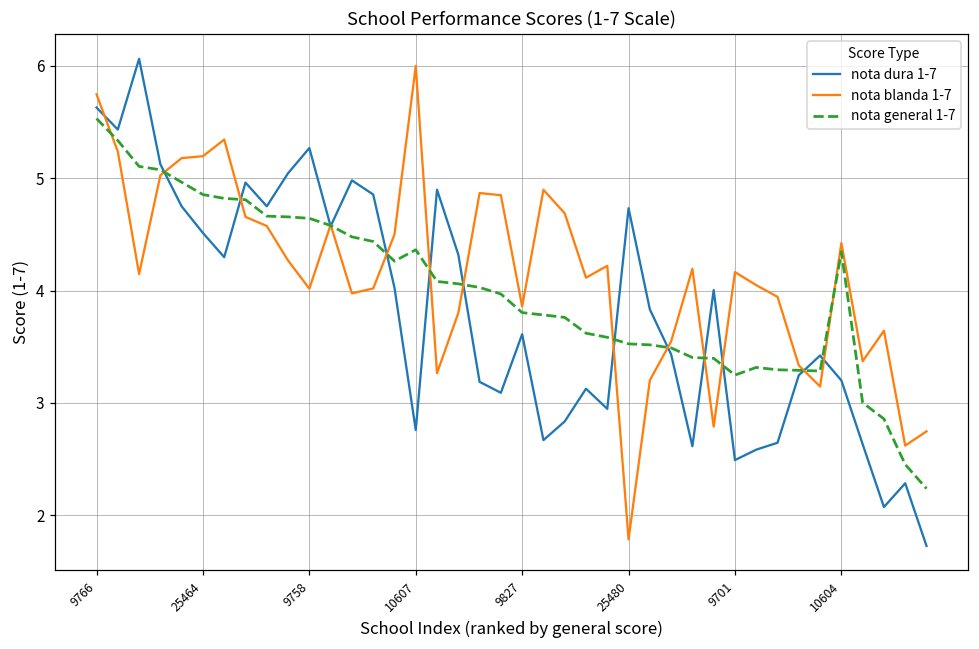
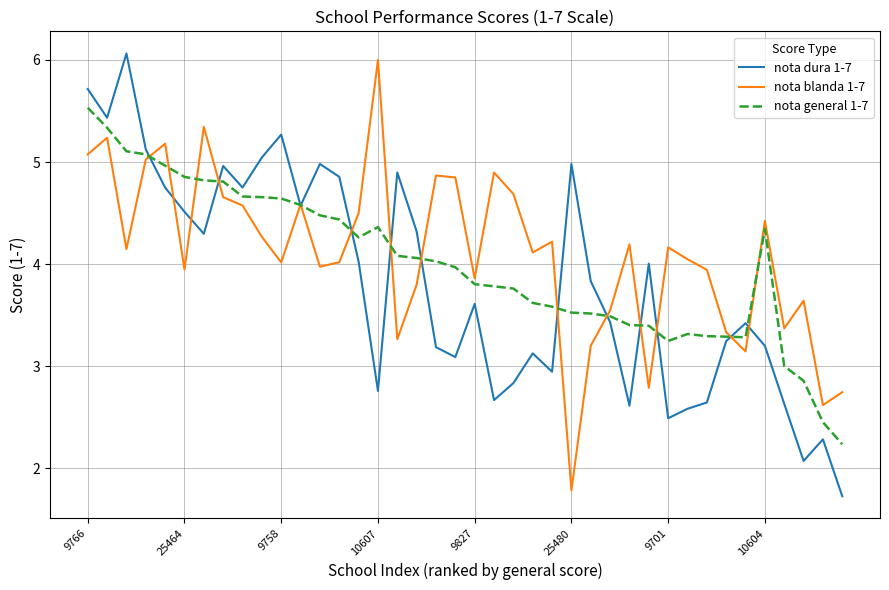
  {
    "nota dura 1-7": {
-     "9766": 5.63,
+     "9766": 5.71,
      "25464": 4.51,
      "9758": 5.27,
      "10607": 2.76,
      "9827": 3.61,
-     "25480": 4.73,
+     "25480": 4.98,
      "9701": 2.49,
      "10604": 3.20
    },
    "nota blanda 1-7": {
-     "9766": 5.75,
-     "25464": 5.20,
+     "9766": 5.07,
+     "25464": 3.95,
      "9758": 4.02,
      "10607": 6.00,
      "9827": 3.86,
      "25480": 1.78,
      "9701": 4.16,
      "10604": 4.42
    },
    "nota general 1-7": {
      "9766": 5.53,
      "25464": 4.85,
      "9758": 4.64,
      "10607": 4.36,
      "9827": 3.80,
      "25480": 3.53,
      "9701": 3.25,
      "10604": 4.34
    }
  }
